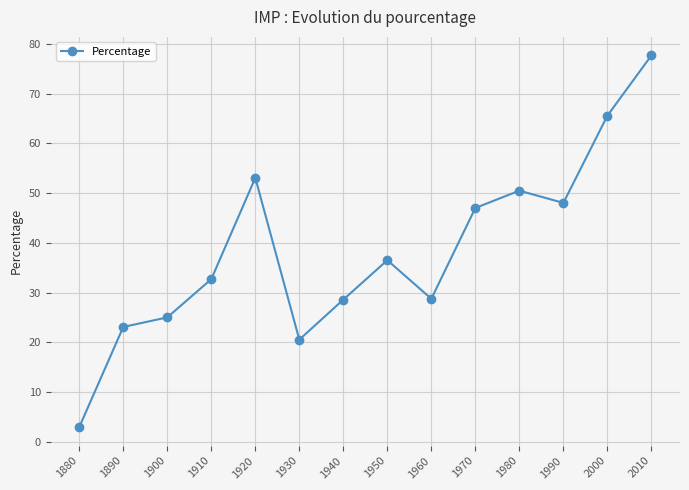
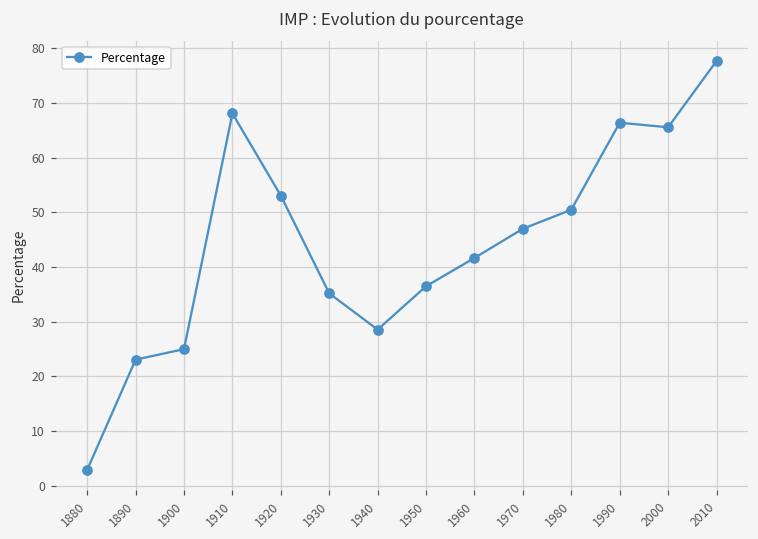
  {
    "1880": 3,
    "1890": 23,
    "1900": 25,
-   "1910": 33,
+   "1910": 68,
    "1920": 53,
-   "1930": 21,
+   "1930": 35,
    "1940": 29,
    "1950": 37,
-   "1960": 29,
+   "1960": 42,
    "1970": 47,
    "1980": 50,
-   "1990": 48,
+   "1990": 66,
    "2000": 66,
    "2010": 78
  }
